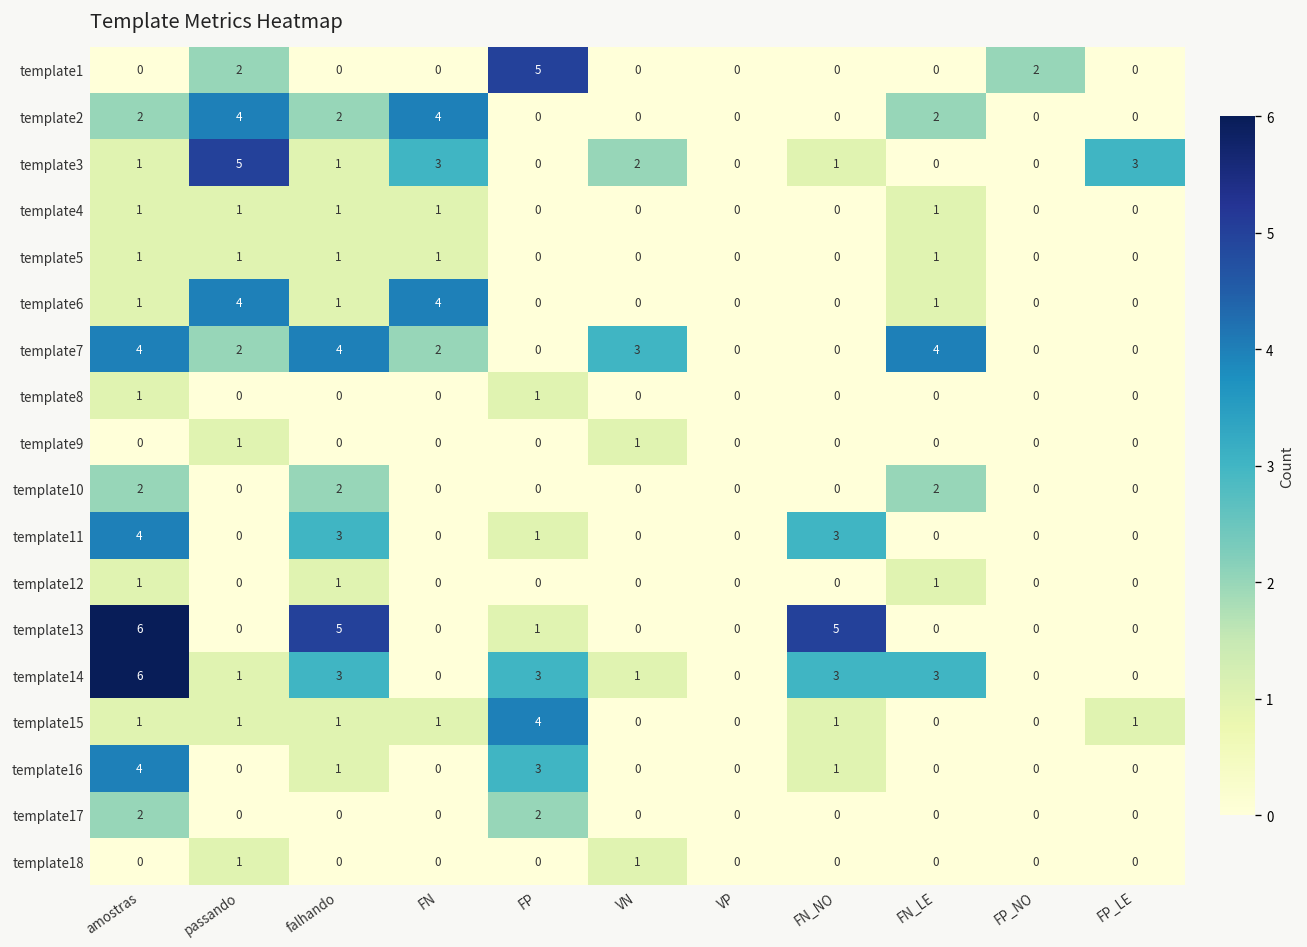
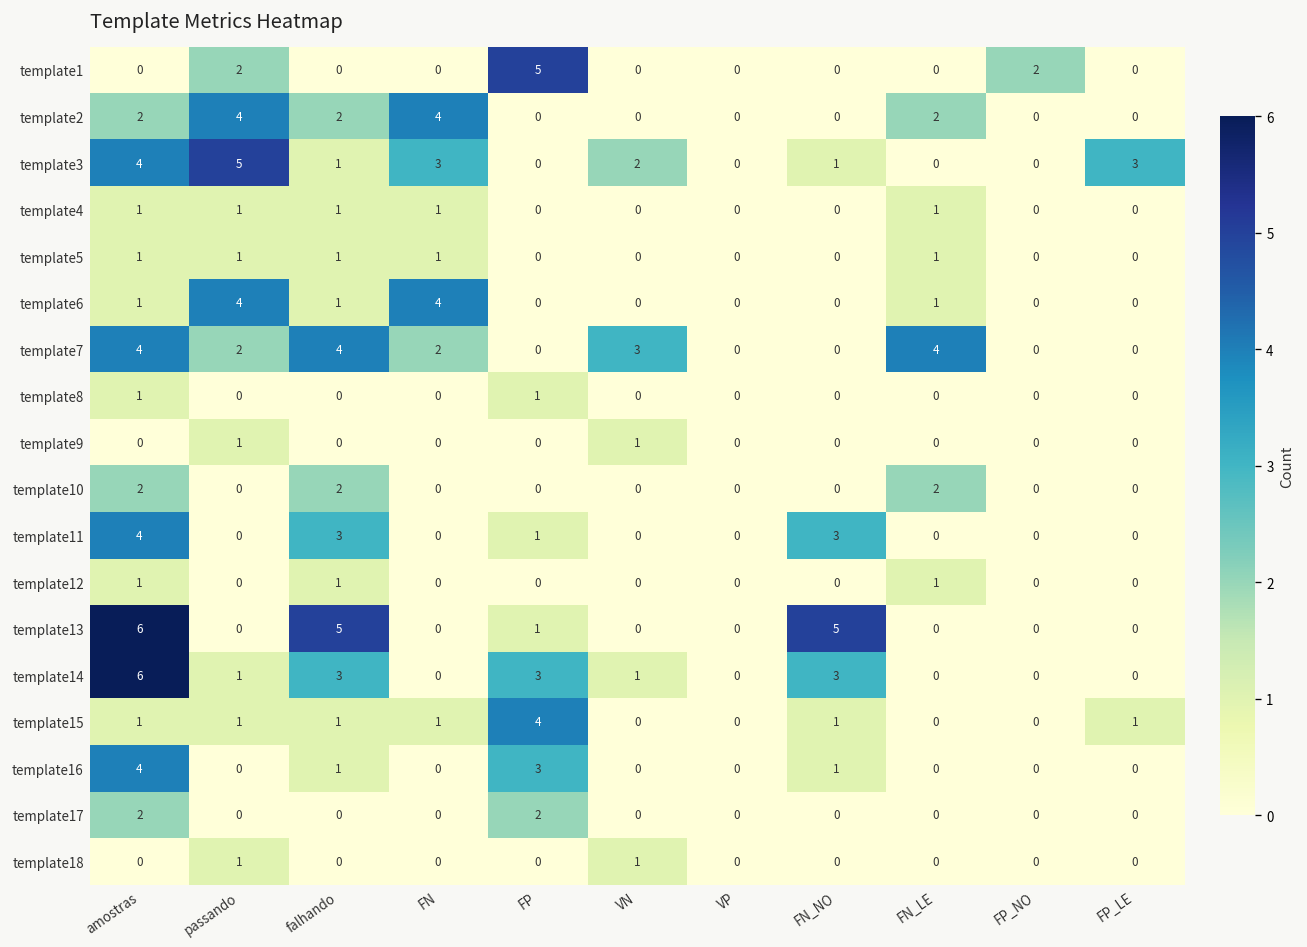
  {
    "template1": {
      "amostras": 0,
      "passando": 2,
      "falhando": 0,
      "FN": 0,
      "FP": 5,
      "VN": 0,
      "VP": 0,
      "FN_NO": 0,
      "FN_LE": 0,
      "FP_NO": 2,
      "FP_LE": 0
    },
    "template2": {
      "amostras": 2,
      "passando": 4,
      "falhando": 2,
      "FN": 4,
      "FP": 0,
      "VN": 0,
      "VP": 0,
      "FN_NO": 0,
      "FN_LE": 2,
      "FP_NO": 0,
      "FP_LE": 0
    },
    "template3": {
-     "amostras": 1,
+     "amostras": 4,
      "passando": 5,
      "falhando": 1,
      "FN": 3,
      "FP": 0,
      "VN": 2,
      "VP": 0,
      "FN_NO": 1,
      "FN_LE": 0,
      "FP_NO": 0,
      "FP_LE": 3
    },
    "template4": {
      "amostras": 1,
      "passando": 1,
      "falhando": 1,
      "FN": 1,
      "FP": 0,
      "VN": 0,
      "VP": 0,
      "FN_NO": 0,
      "FN_LE": 1,
      "FP_NO": 0,
      "FP_LE": 0
    },
    "template5": {
      "amostras": 1,
      "passando": 1,
      "falhando": 1,
      "FN": 1,
      "FP": 0,
      "VN": 0,
      "VP": 0,
      "FN_NO": 0,
      "FN_LE": 1,
      "FP_NO": 0,
      "FP_LE": 0
    },
    "template6": {
      "amostras": 1,
      "passando": 4,
      "falhando": 1,
      "FN": 4,
      "FP": 0,
      "VN": 0,
      "VP": 0,
      "FN_NO": 0,
      "FN_LE": 1,
      "FP_NO": 0,
      "FP_LE": 0
    },
    "template7": {
      "amostras": 4,
      "passando": 2,
      "falhando": 4,
      "FN": 2,
      "FP": 0,
      "VN": 3,
      "VP": 0,
      "FN_NO": 0,
      "FN_LE": 4,
      "FP_NO": 0,
      "FP_LE": 0
    },
    "template8": {
      "amostras": 1,
      "passando": 0,
      "falhando": 0,
      "FN": 0,
      "FP": 1,
      "VN": 0,
      "VP": 0,
      "FN_NO": 0,
      "FN_LE": 0,
      "FP_NO": 0,
      "FP_LE": 0
    },
    "template9": {
      "amostras": 0,
      "passando": 1,
      "falhando": 0,
      "FN": 0,
      "FP": 0,
      "VN": 1,
      "VP": 0,
      "FN_NO": 0,
      "FN_LE": 0,
      "FP_NO": 0,
      "FP_LE": 0
    },
    "template10": {
      "amostras": 2,
      "passando": 0,
      "falhando": 2,
      "FN": 0,
      "FP": 0,
      "VN": 0,
      "VP": 0,
      "FN_NO": 0,
      "FN_LE": 2,
      "FP_NO": 0,
      "FP_LE": 0
    },
    "template11": {
      "amostras": 4,
      "passando": 0,
      "falhando": 3,
      "FN": 0,
      "FP": 1,
      "VN": 0,
      "VP": 0,
      "FN_NO": 3,
      "FN_LE": 0,
      "FP_NO": 0,
      "FP_LE": 0
    },
    "template12": {
      "amostras": 1,
      "passando": 0,
      "falhando": 1,
      "FN": 0,
      "FP": 0,
      "VN": 0,
      "VP": 0,
      "FN_NO": 0,
      "FN_LE": 1,
      "FP_NO": 0,
      "FP_LE": 0
    },
    "template13": {
      "amostras": 6,
      "passando": 0,
      "falhando": 5,
      "FN": 0,
      "FP": 1,
      "VN": 0,
      "VP": 0,
      "FN_NO": 5,
      "FN_LE": 0,
      "FP_NO": 0,
      "FP_LE": 0
    },
    "template14": {
      "amostras": 6,
      "passando": 1,
      "falhando": 3,
      "FN": 0,
      "FP": 3,
      "VN": 1,
      "VP": 0,
      "FN_NO": 3,
-     "FN_LE": 3,
+     "FN_LE": 0,
      "FP_NO": 0,
      "FP_LE": 0
    },
    "template15": {
      "amostras": 1,
      "passando": 1,
      "falhando": 1,
      "FN": 1,
      "FP": 4,
      "VN": 0,
      "VP": 0,
      "FN_NO": 1,
      "FN_LE": 0,
      "FP_NO": 0,
      "FP_LE": 1
    },
    "template16": {
      "amostras": 4,
      "passando": 0,
      "falhando": 1,
      "FN": 0,
      "FP": 3,
      "VN": 0,
      "VP": 0,
      "FN_NO": 1,
      "FN_LE": 0,
      "FP_NO": 0,
      "FP_LE": 0
    },
    "template17": {
      "amostras": 2,
      "passando": 0,
      "falhando": 0,
      "FN": 0,
      "FP": 2,
      "VN": 0,
      "VP": 0,
      "FN_NO": 0,
      "FN_LE": 0,
      "FP_NO": 0,
      "FP_LE": 0
    },
    "template18": {
      "amostras": 0,
      "passando": 1,
      "falhando": 0,
      "FN": 0,
      "FP": 0,
      "VN": 1,
      "VP": 0,
      "FN_NO": 0,
      "FN_LE": 0,
      "FP_NO": 0,
      "FP_LE": 0
    }
  }
